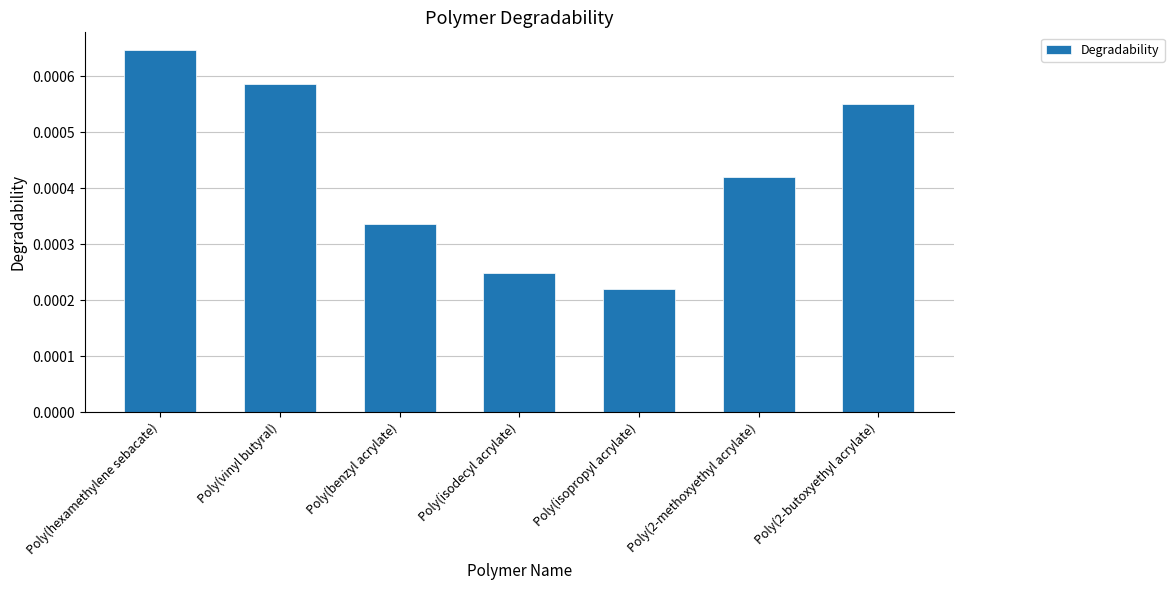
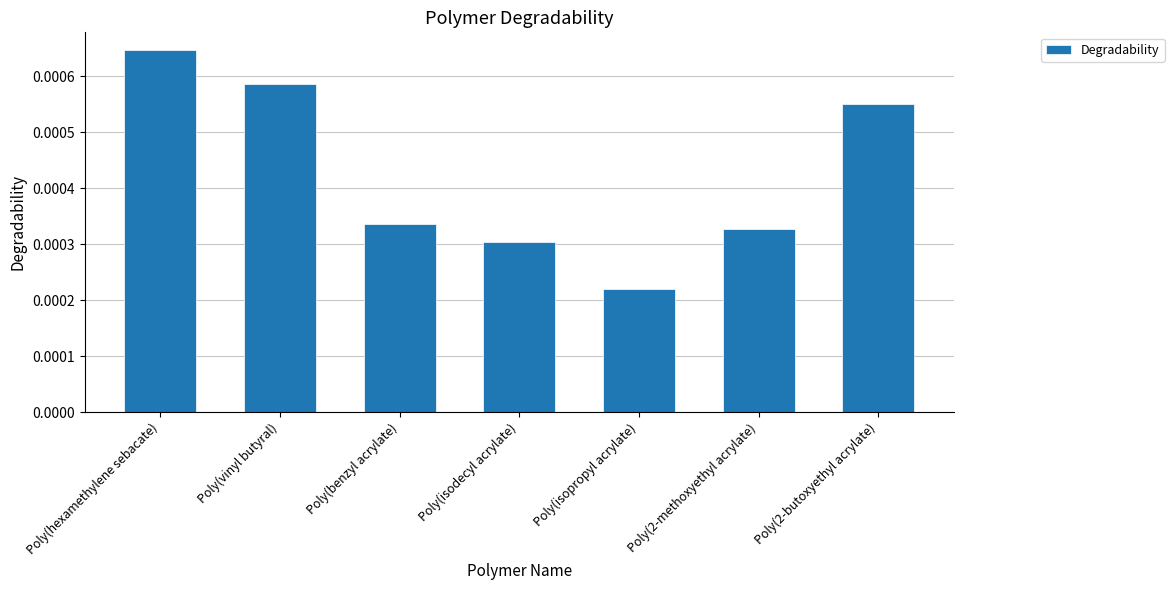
  {
    "Poly(hexamethylene sebacate)": 0.00065,
    "Poly(vinyl butyral)": 0.00059,
    "Poly(benzyl acrylate)": 0.00034,
-   "Poly(isodecyl acrylate)": 0.00025,
+   "Poly(isodecyl acrylate)": 0.00030,
    "Poly(isopropyl acrylate)": 0.00022,
-   "Poly(2-methoxyethyl acrylate)": 0.00042,
+   "Poly(2-methoxyethyl acrylate)": 0.00033,
    "Poly(2-butoxyethyl acrylate)": 0.00055
  }
